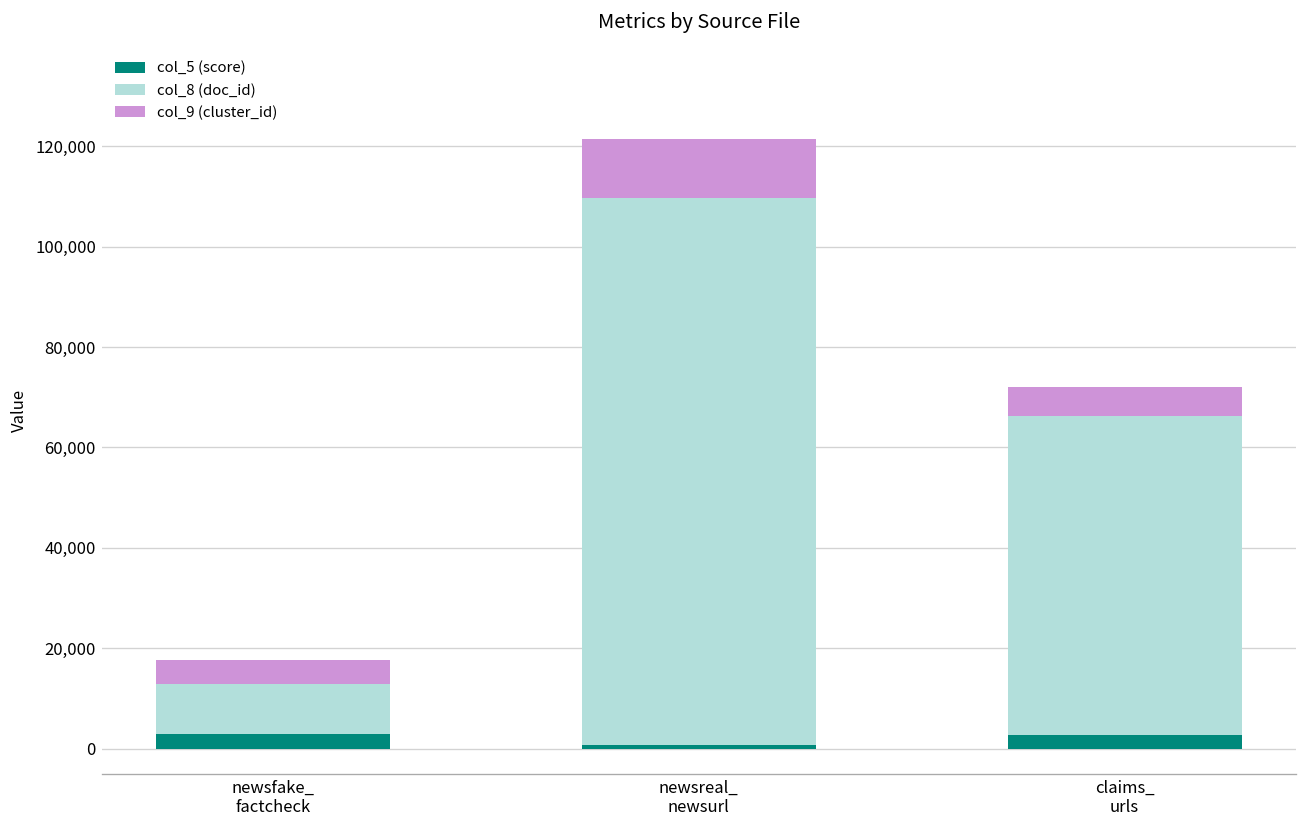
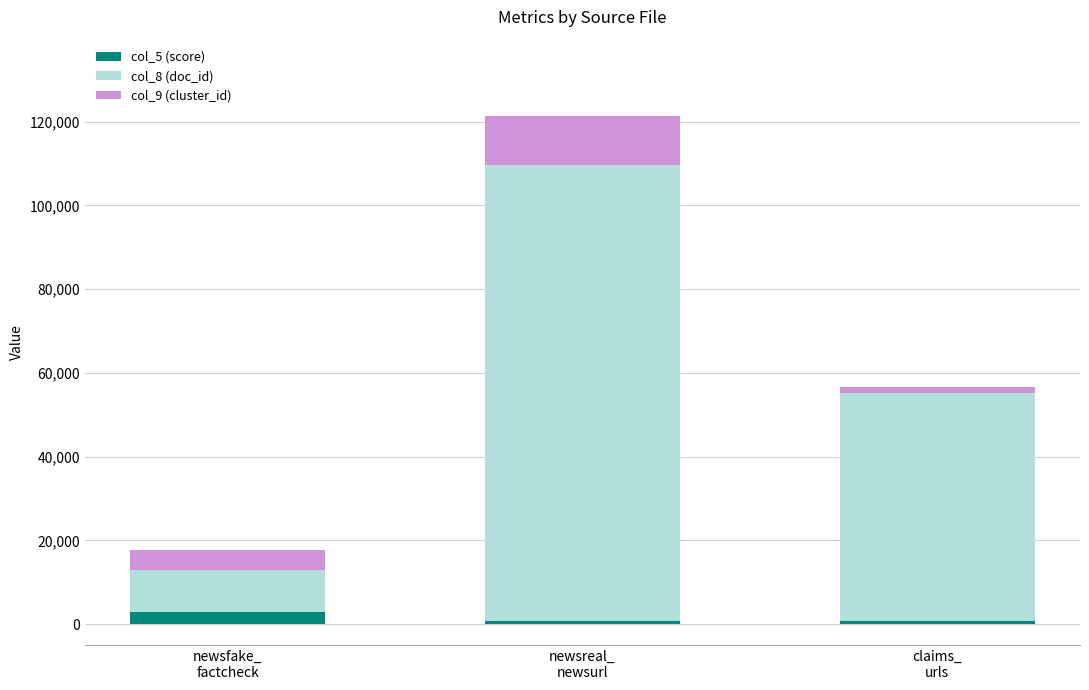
  {
    "col_5 (score)": {
      "newsfake_ factcheck": "3,000",
      "newsreal_ newsurl": "1,000",
-     "claims_ urls": "3,000"
+     "claims_ urls": "1,000"
    },
    "col_8 (doc_id)": {
      "newsfake_ factcheck": "10,000",
      "newsreal_ newsurl": "109,000",
-     "claims_ urls": "63,000"
+     "claims_ urls": "55,000"
    },
    "col_9 (cluster_id)": {
      "newsfake_ factcheck": "5,000",
      "newsreal_ newsurl": "12,000",
-     "claims_ urls": "6,000"
+     "claims_ urls": "1,000"
    }
  }
